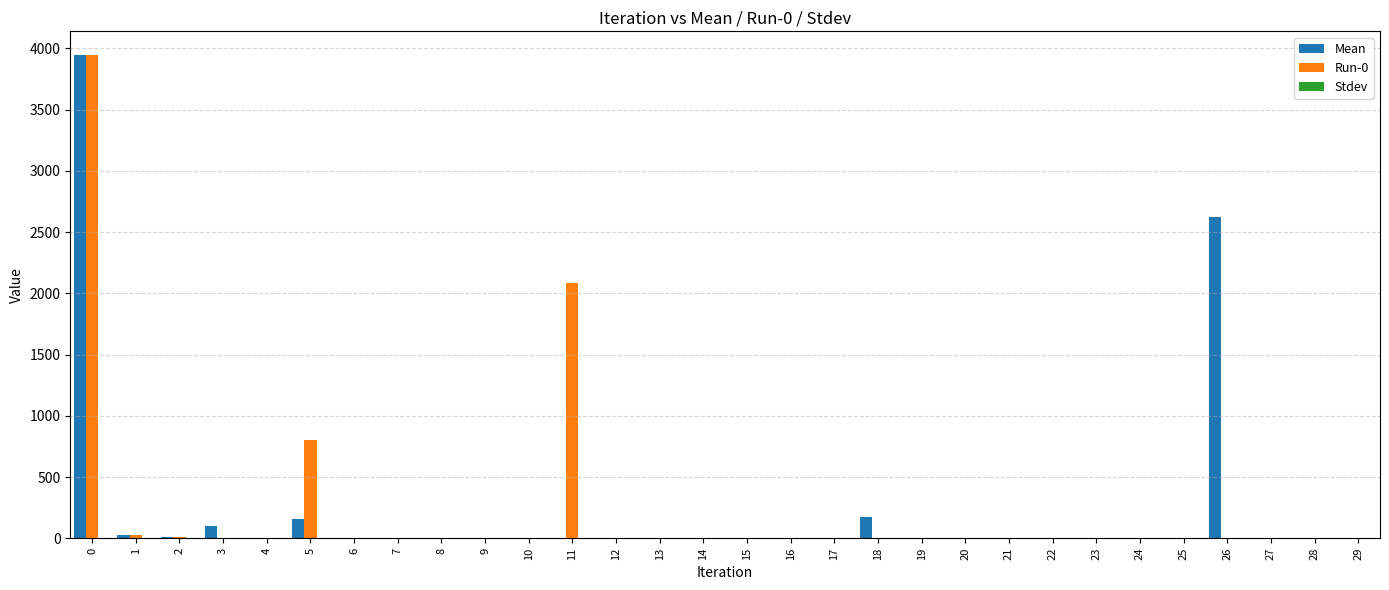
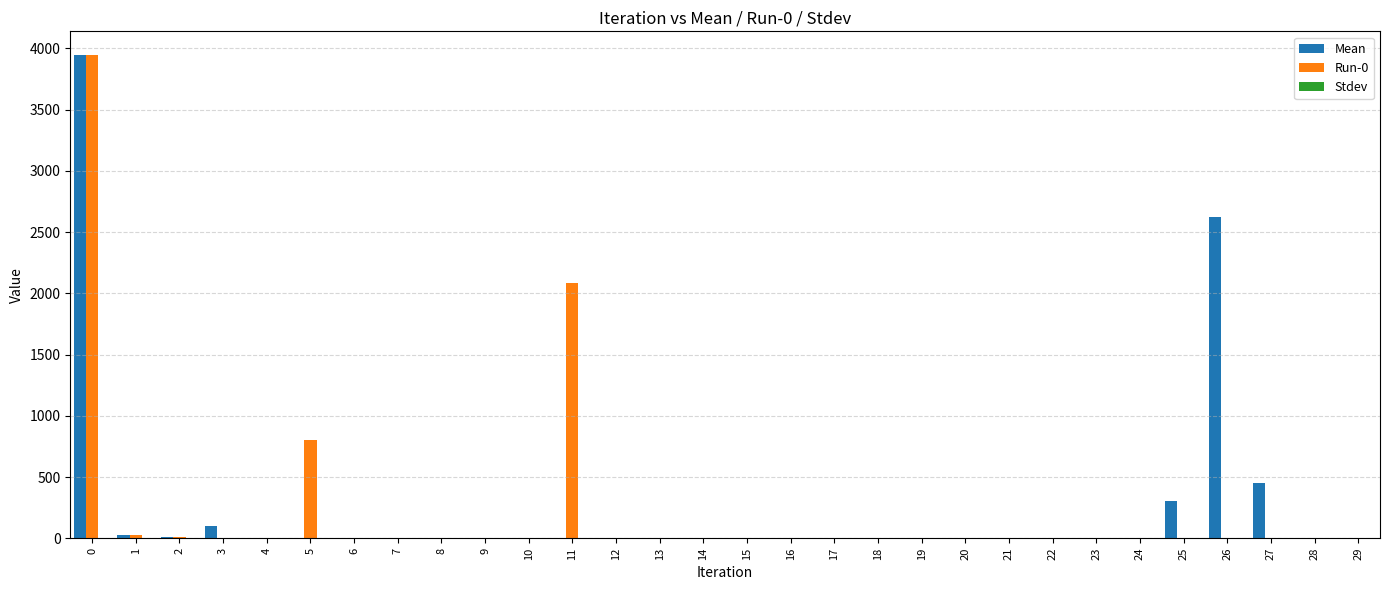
  {
    "Mean": {
      "0": 3940,
      "1": 20,
      "3": 100,
-     "5": 150,
-     "18": 170,
-     "25": 0,
+     "5": 0,
+     "18": 0,
+     "25": 300,
      "26": 2630,
-     "27": 0
+     "27": 450
    },
    "Run-0": {
      "0": 3940,
      "1": 20,
      "5": 800,
      "11": 2090
    },
    "Stdev": {
      "0": 0,
      "1": 0,
      "2": 0,
      "3": 0,
      "4": 0,
      "5": 0,
      "6": 0,
      "7": 0,
      "8": 0,
      "9": 0,
      "10": 0,
      "11": 0,
      "12": 0,
      "13": 0,
      "14": 0,
      "15": 0,
      "16": 0,
      "17": 0,
      "18": 0,
      "19": 0,
      "20": 0,
      "21": 0,
      "22": 0,
      "23": 0,
      "24": 0,
      "25": 0,
      "26": 0,
      "27": 0,
      "28": 0,
      "29": 0
    }
  }
